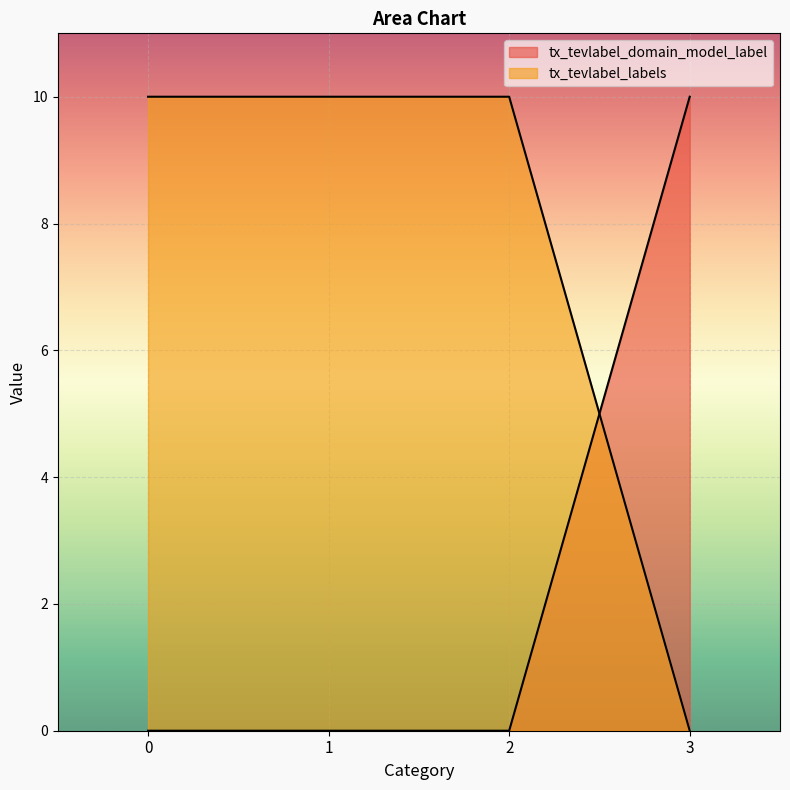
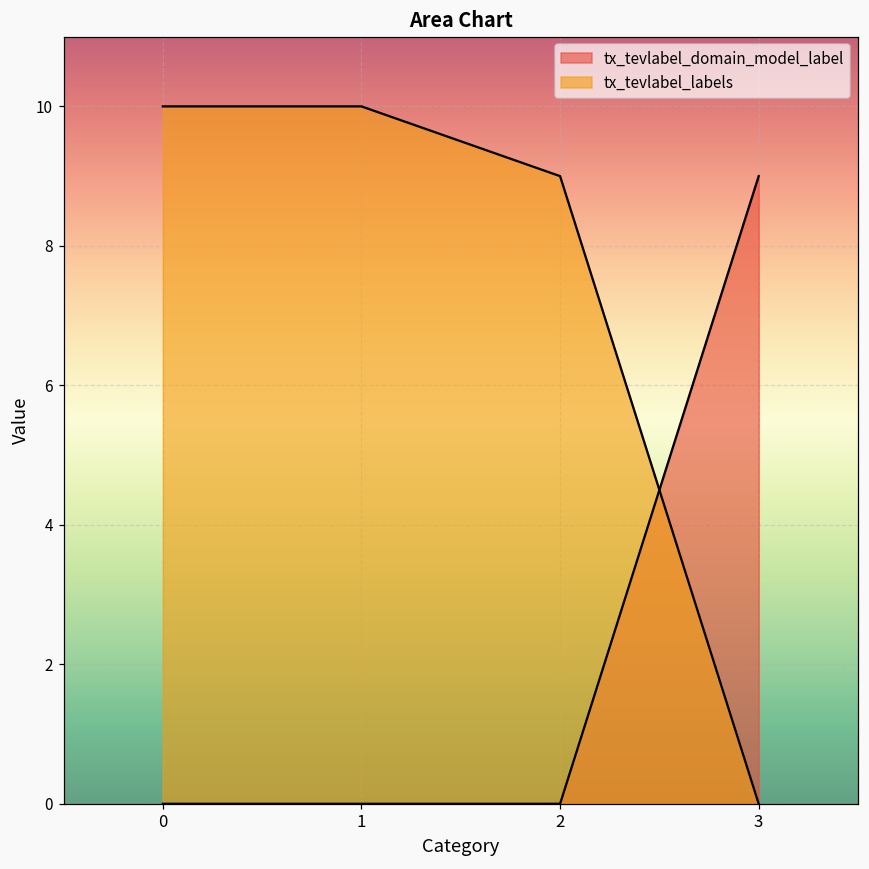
  {
    "tx_tevlabel_domain_model_label": {
      "0": 0,
      "1": 0,
      "2": 0,
-     "3": 10
+     "3": 9
    },
    "tx_tevlabel_labels": {
      "0": 10,
      "1": 10,
-     "2": 10,
+     "2": 9,
      "3": 0
    }
  }
